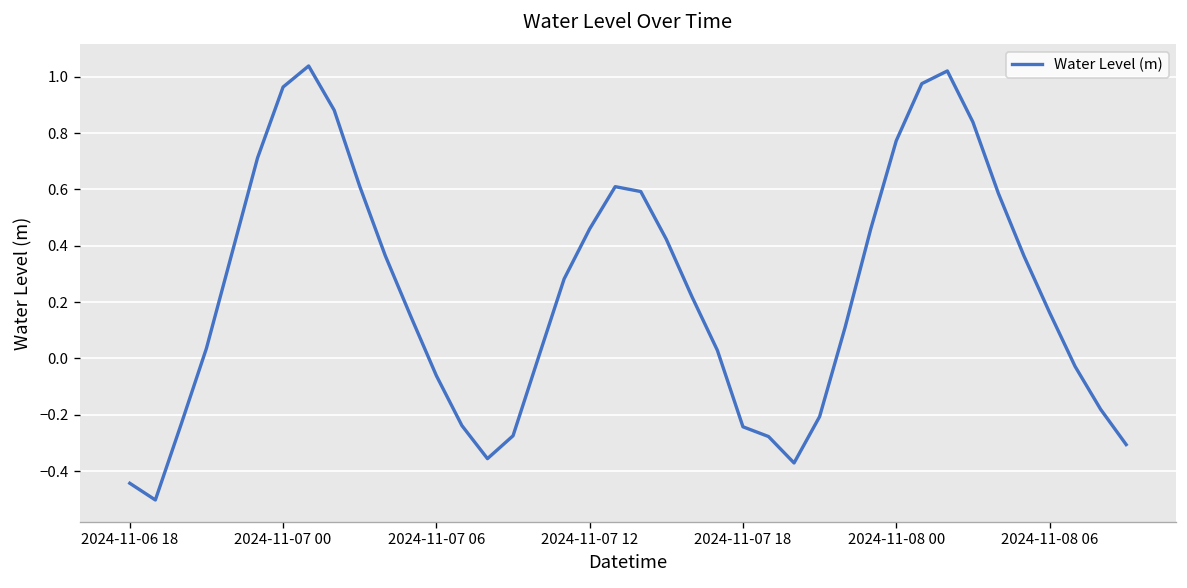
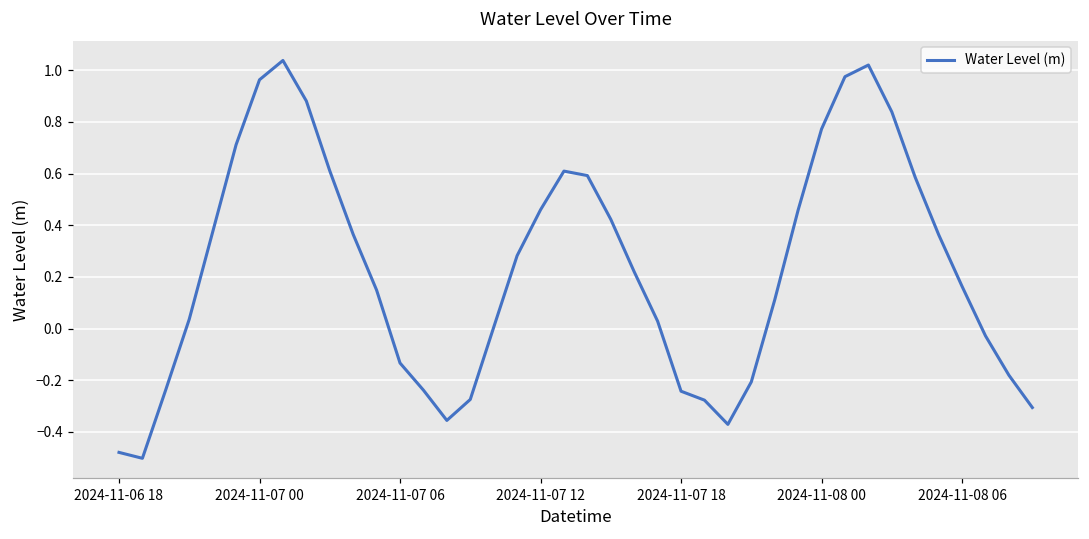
  {
-   "2024-11-06 18": -0.44,
+   "2024-11-06 18": -0.48,
    "2024-11-07 00": 0.96,
-   "2024-11-07 06": -0.06,
+   "2024-11-07 06": -0.13,
    "2024-11-07 12": 0.46,
    "2024-11-07 18": -0.24,
    "2024-11-08 00": 0.77,
    "2024-11-08 06": 0.16
  }
